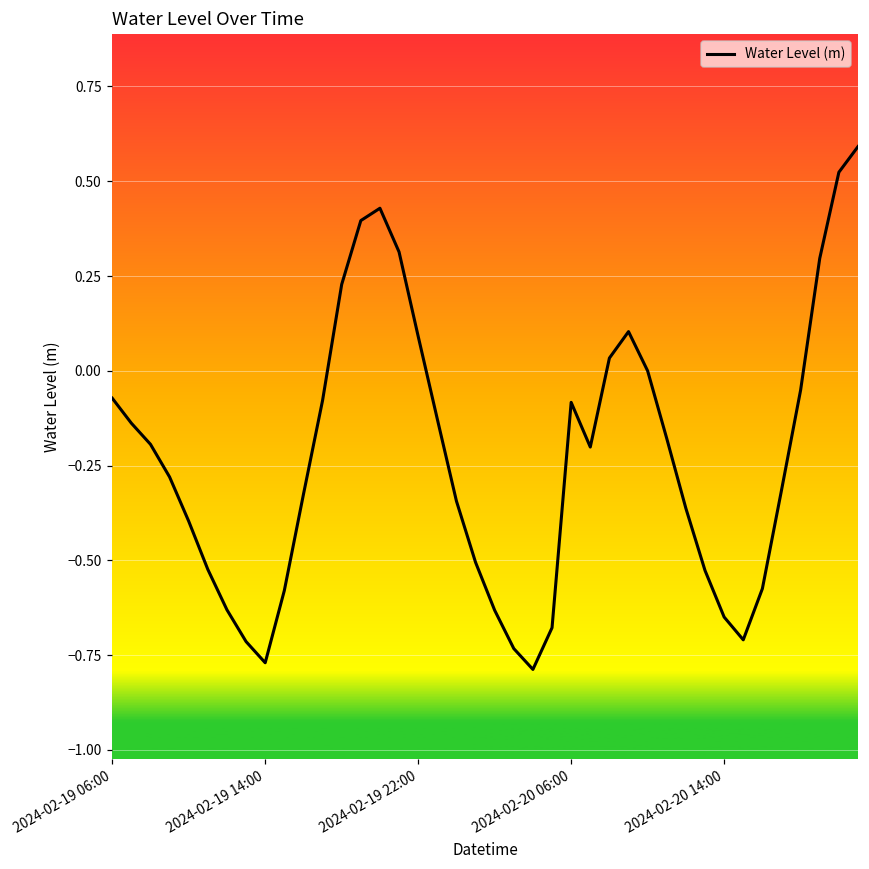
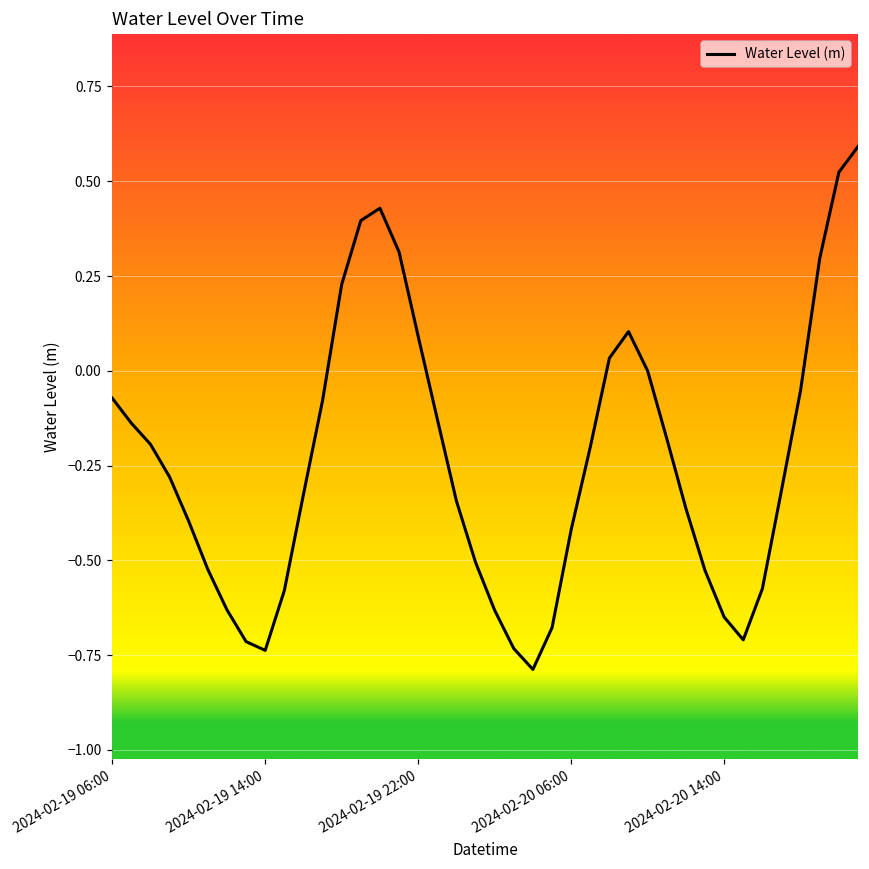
  {
    "2024-02-19 06:00": -0.07,
-   "2024-02-19 14:00": -0.77,
+   "2024-02-19 14:00": -0.74,
    "2024-02-19 22:00": 0.09,
-   "2024-02-20 06:00": -0.08,
+   "2024-02-20 06:00": -0.42,
    "2024-02-20 14:00": -0.65
  }
